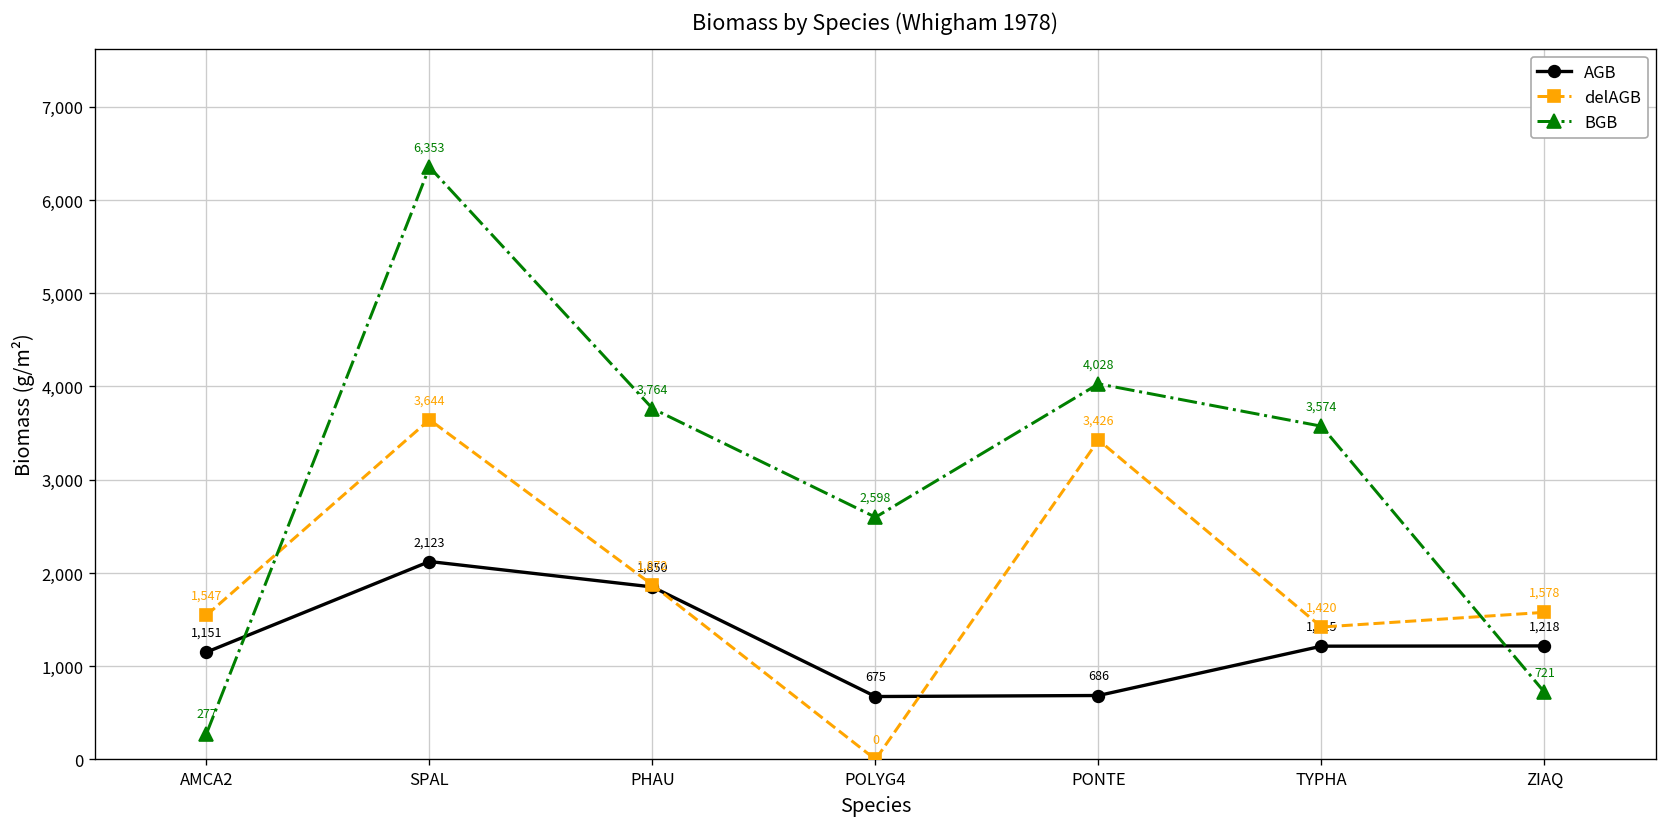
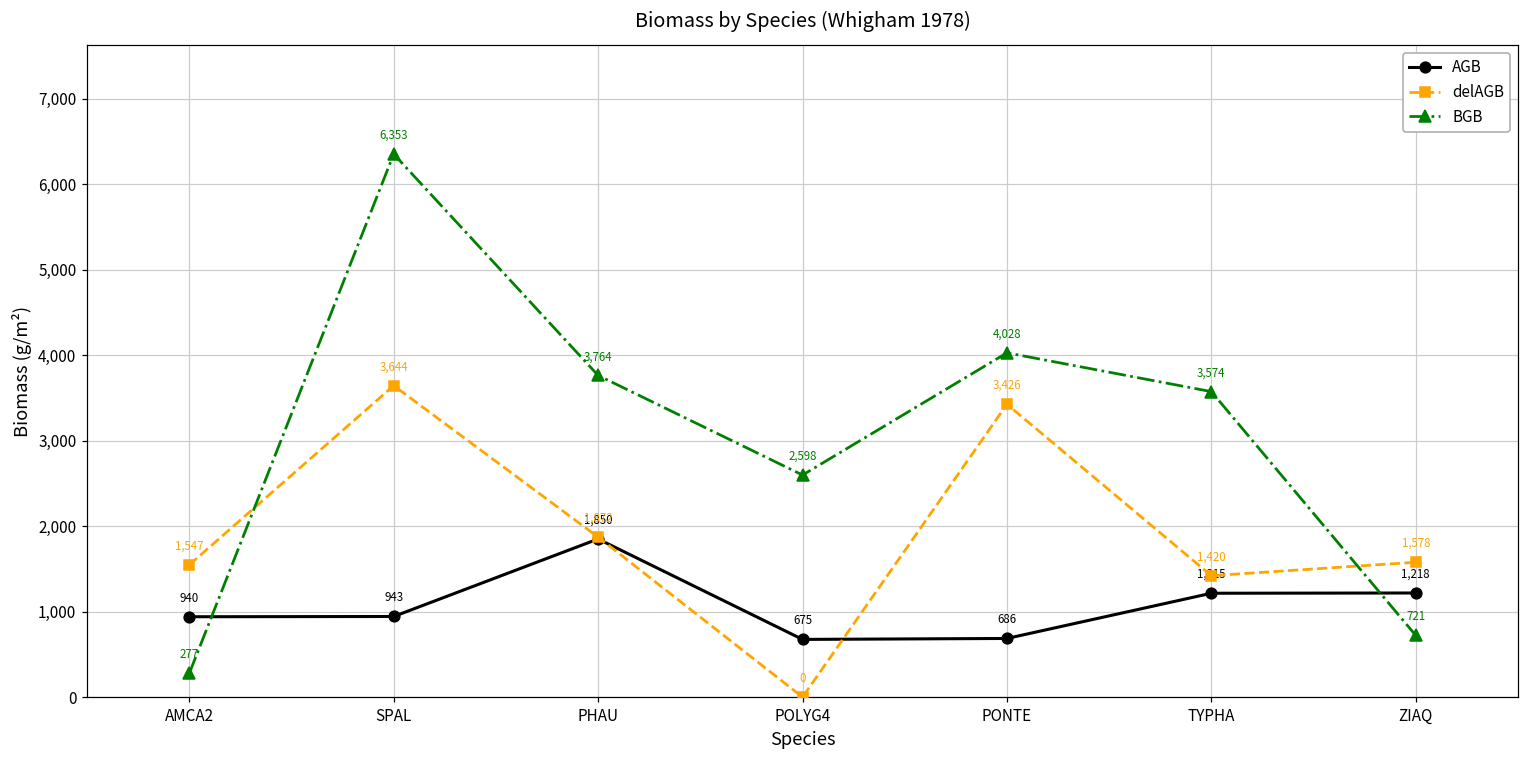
  {
    "AGB": {
-     "AMCA2": "1,151",
-     "SPAL": "2,123",
+     "AMCA2": "940",
+     "SPAL": "943",
      "POLYG4": "675",
      "PONTE": "686",
      "ZIAQ": "1,218"
    },
    "delAGB": {
      "AMCA2": "1,547",
      "SPAL": "3,644",
      "POLYG4": "0",
      "PONTE": "3,426",
      "TYPHA": "1,420",
      "ZIAQ": "1,578"
    },
    "BGB": {
      "AMCA2": "277",
      "SPAL": "6,353",
      "PHAU": "3,764",
      "POLYG4": "2,598",
      "PONTE": "4,028",
      "TYPHA": "3,574",
      "ZIAQ": "721"
    }
  }
